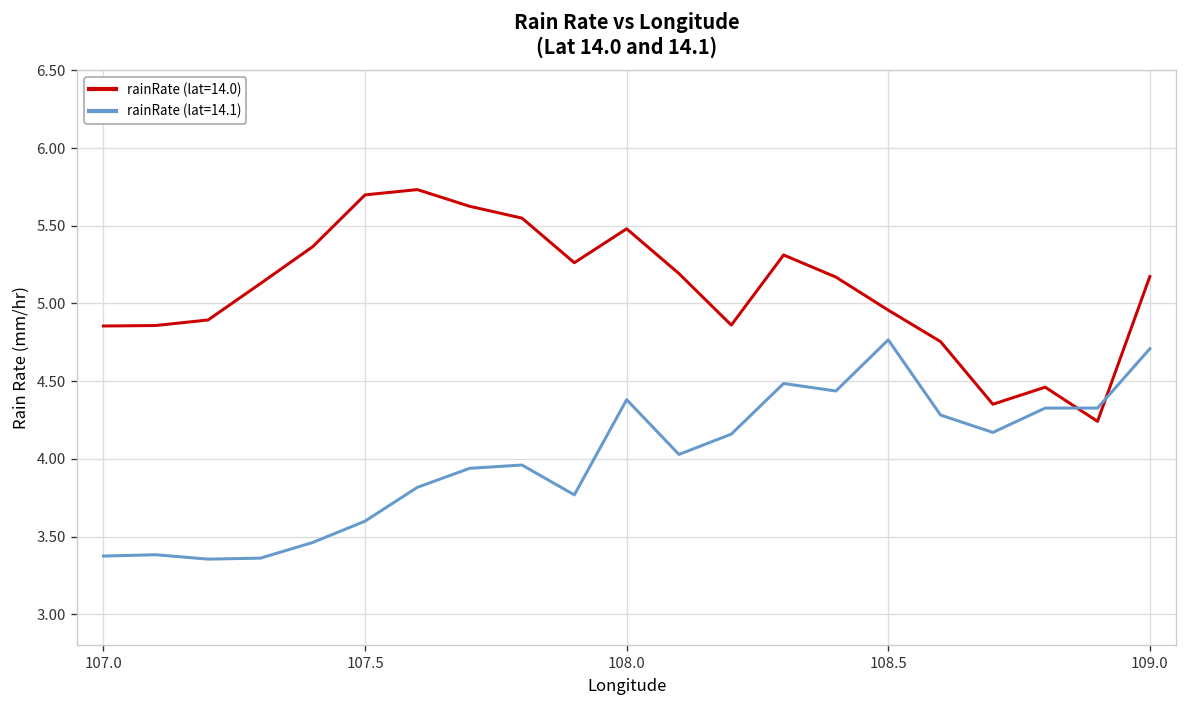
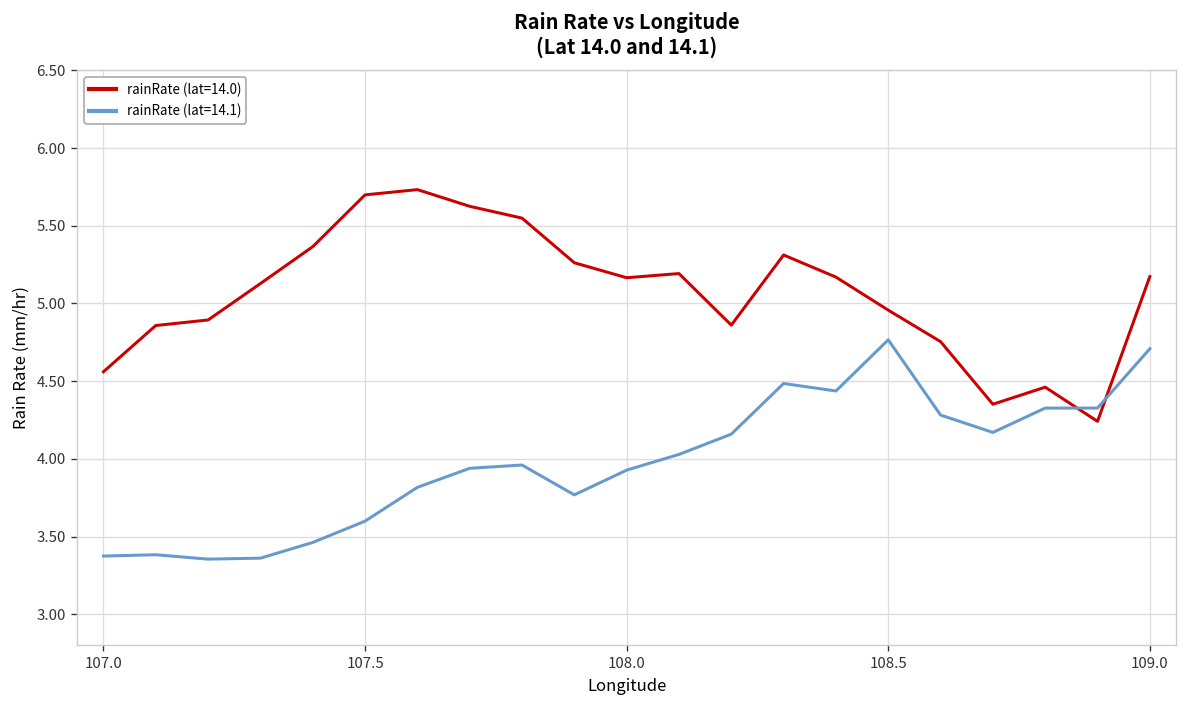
  {
    "rainRate (lat=14.0)": {
-     "107.0": 4.86,
+     "107.0": 4.56,
      "107.5": 5.70,
-     "108.0": 5.48,
+     "108.0": 5.17,
      "108.5": 4.96,
      "109.0": 5.17
    },
    "rainRate (lat=14.1)": {
      "107.0": 3.37,
      "107.5": 3.60,
-     "108.0": 4.38,
+     "108.0": 3.93,
      "108.5": 4.77,
      "109.0": 4.71
    }
  }
